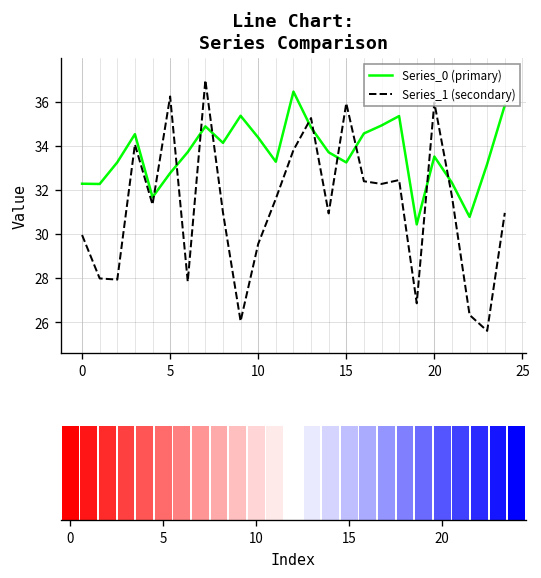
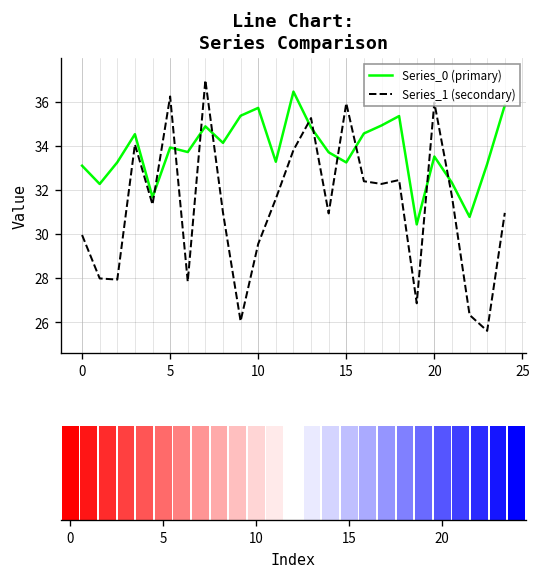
  {
    "Line Chart: Series Comparison": {
      "Series_0 (primary)": {
-       "0": 32.3,
-       "5": 32.8,
-       "10": 34.4,
+       "0": 33.1,
+       "5": 33.9,
+       "10": 35.7,
        "15": 33.2,
        "20": 33.5
      },
      "Series_1 (secondary)": {
        "0": 30.0,
        "5": 36.2,
        "10": 29.6,
        "15": 35.9
      }
    }
  }
